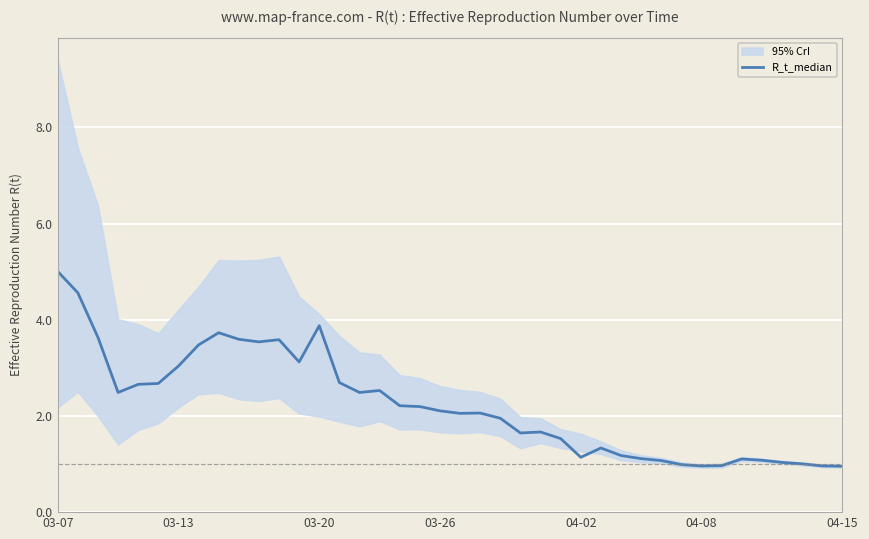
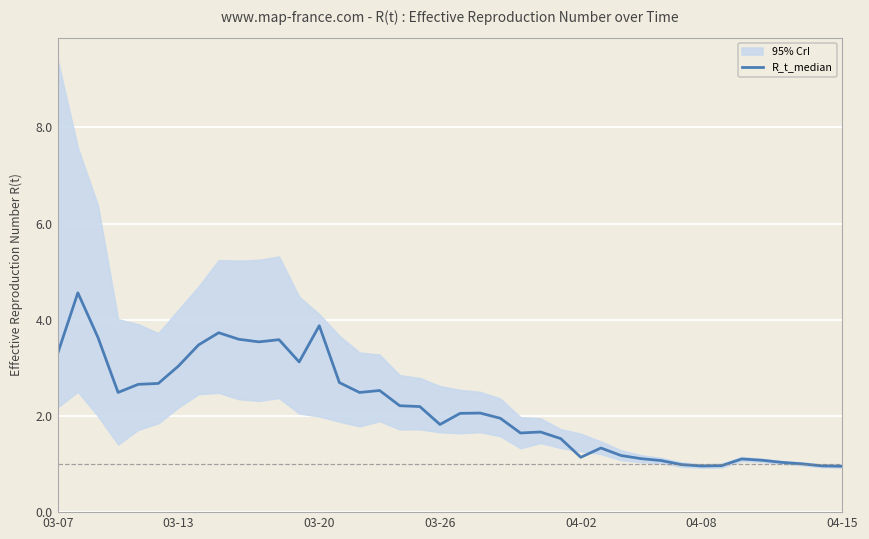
  {
    "R_t_median": {
-     "03-07": 5.0,
+     "03-07": 3.3,
      "03-13": 3.0,
      "03-20": 3.9,
-     "03-26": 2.1,
+     "03-26": 1.8,
      "04-02": 1.1
    }
  }
